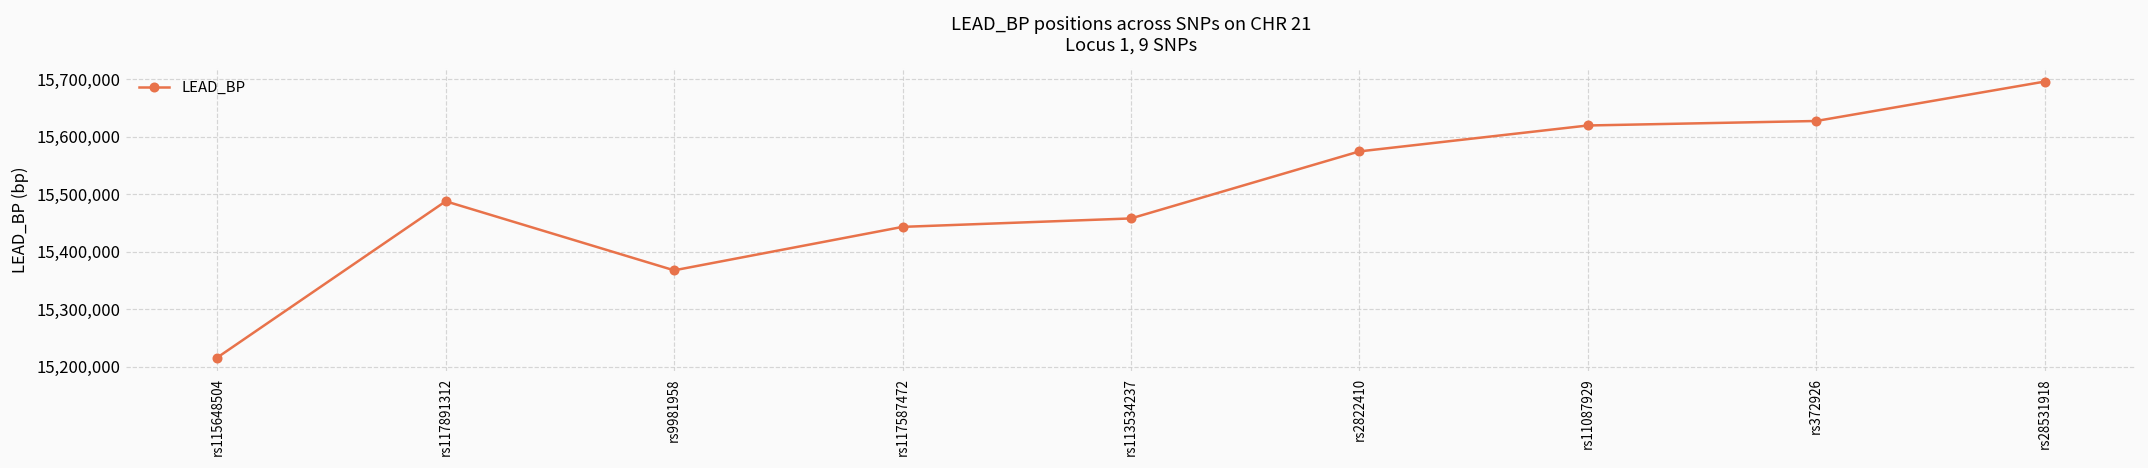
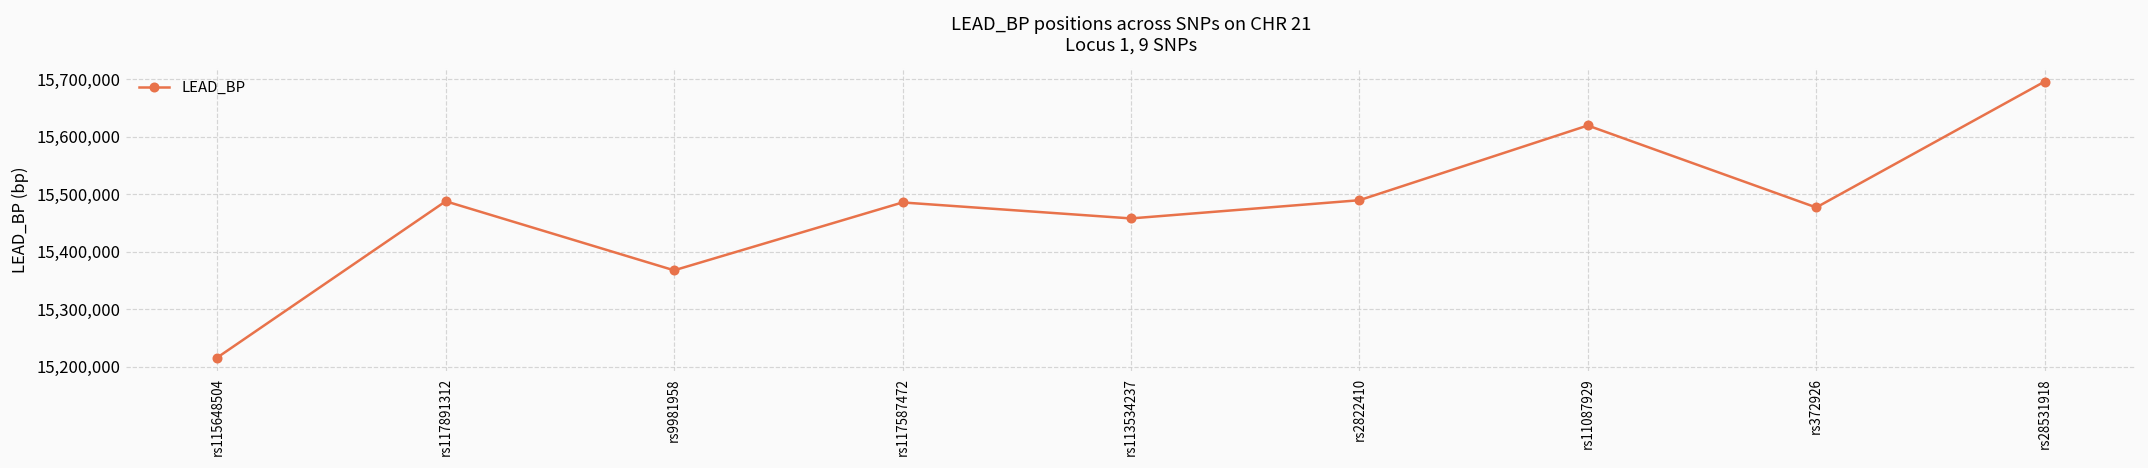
  {
    "rs115648504": "15,220,000",
    "rs117891312": "15,490,000",
    "rs9981958": "15,370,000",
-   "rs117587472": "15,440,000",
+   "rs117587472": "15,490,000",
    "rs113534237": "15,460,000",
-   "rs2822410": "15,570,000",
+   "rs2822410": "15,490,000",
    "rs11087929": "15,620,000",
-   "rs372926": "15,630,000",
+   "rs372926": "15,480,000",
    "rs28531918": "15,700,000"
  }
